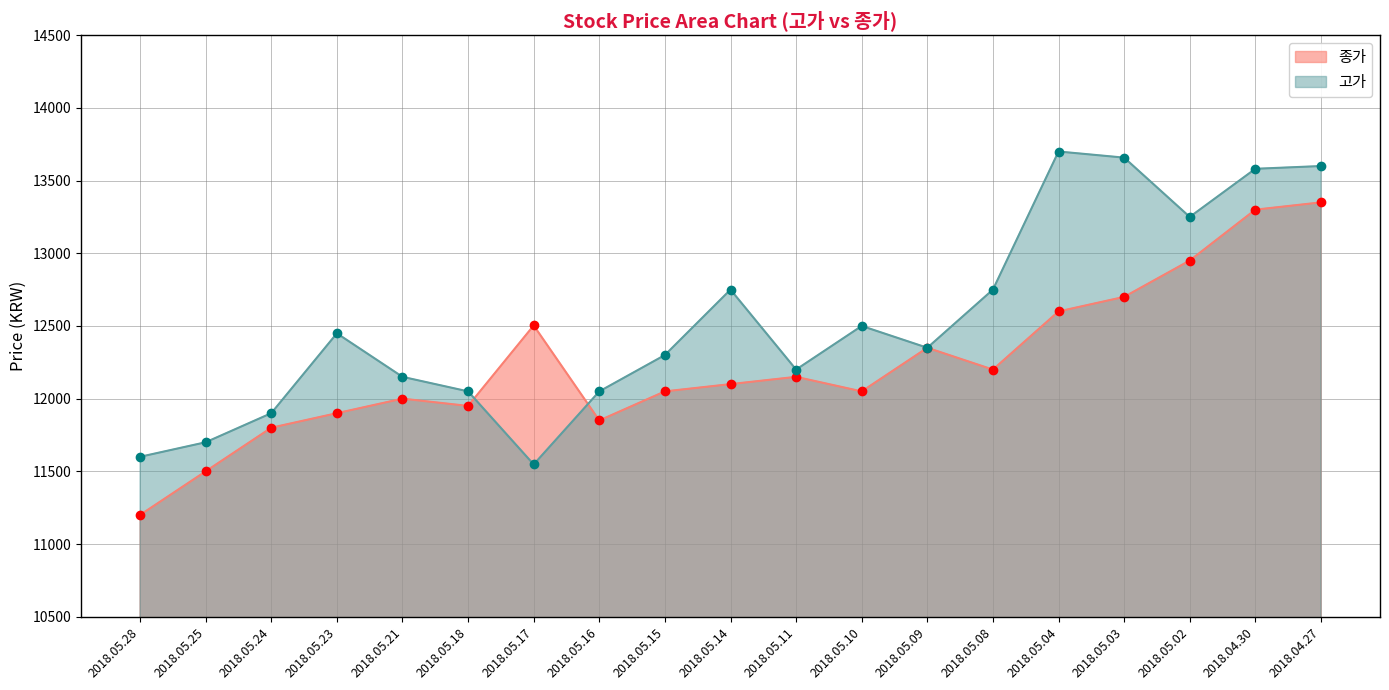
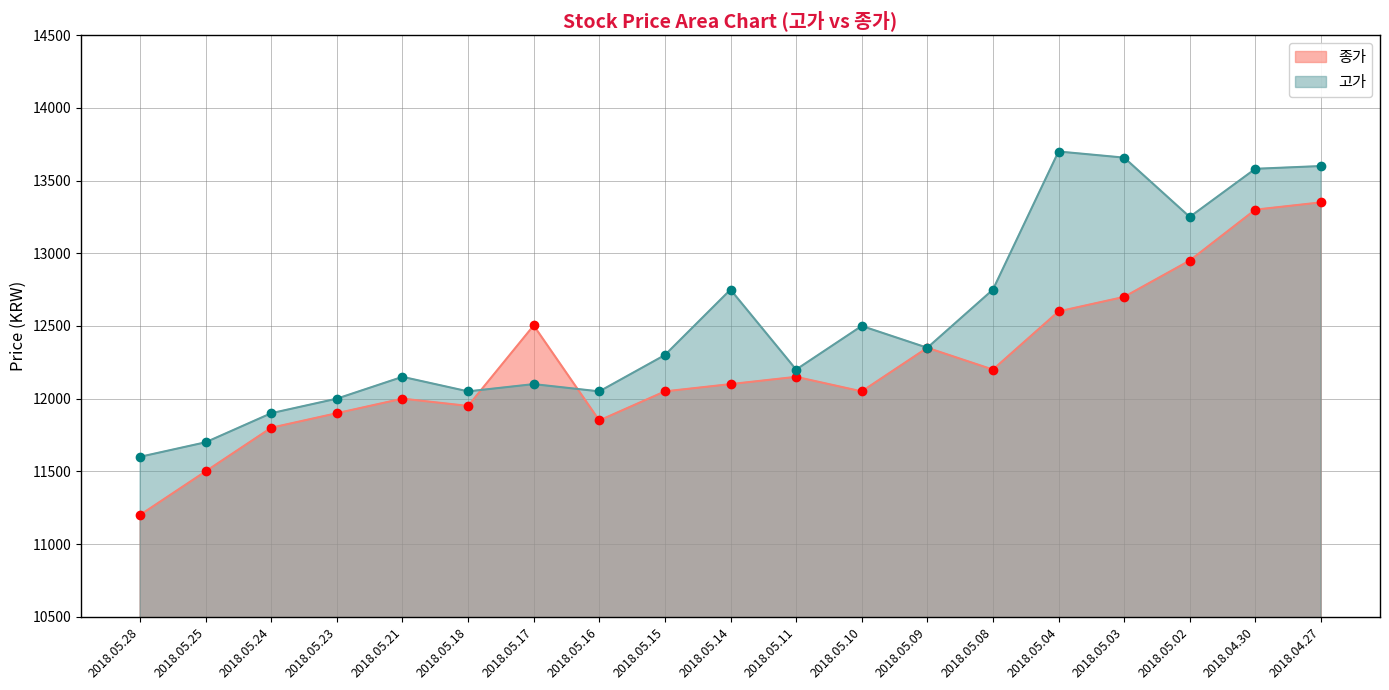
  {
    "종가": {
      "2018.05.28": 11200,
      "2018.05.25": 11500,
      "2018.05.24": 11800,
      "2018.05.23": 11900,
      "2018.05.21": 12000,
      "2018.05.18": 11950,
      "2018.05.17": 12500,
      "2018.05.16": 11850,
      "2018.05.15": 12050,
      "2018.05.14": 12100,
      "2018.05.11": 12150,
      "2018.05.10": 12050,
      "2018.05.08": 12200,
      "2018.05.04": 12600,
      "2018.05.03": 12700,
      "2018.05.02": 12950,
      "2018.04.30": 13300,
      "2018.04.27": 13350
    },
    "고가": {
      "2018.05.28": 11600,
      "2018.05.25": 11700,
      "2018.05.24": 11900,
-     "2018.05.23": 12450,
+     "2018.05.23": 12000,
      "2018.05.21": 12150,
      "2018.05.18": 12050,
-     "2018.05.17": 11550,
+     "2018.05.17": 12100,
      "2018.05.16": 12050,
      "2018.05.15": 12300,
      "2018.05.14": 12750,
      "2018.05.11": 12200,
      "2018.05.10": 12500,
      "2018.05.08": 12750,
      "2018.05.04": 13700,
      "2018.05.03": 13660,
      "2018.05.02": 13250,
      "2018.04.30": 13580,
      "2018.04.27": 13600
    }
  }
